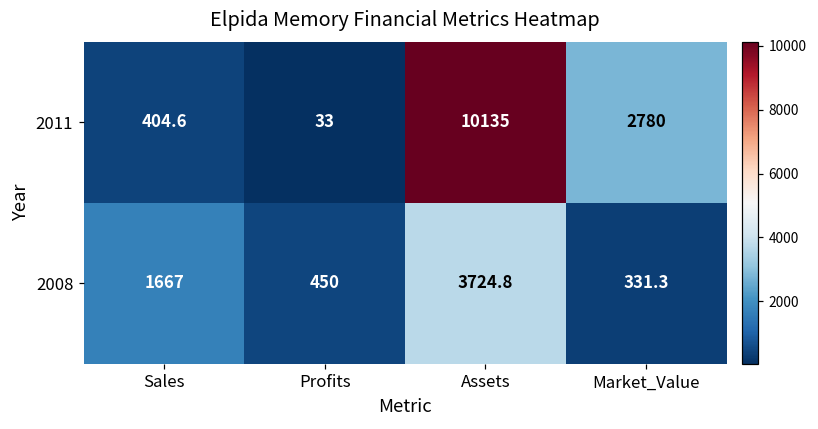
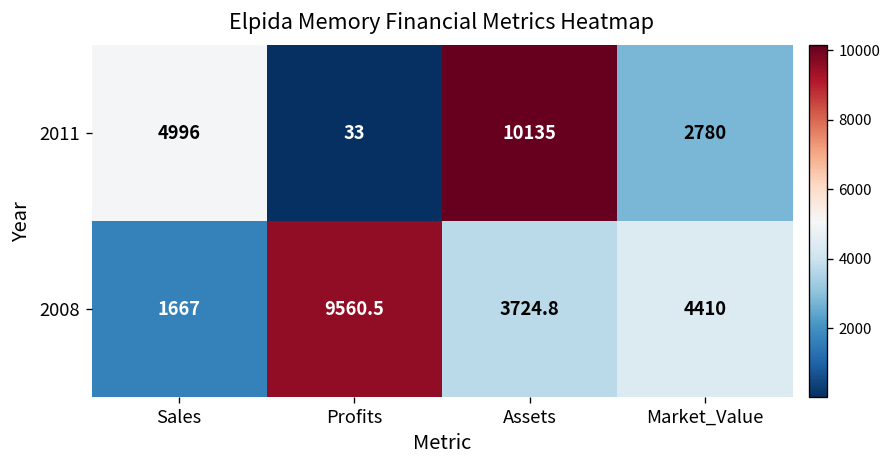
  {
    "2011": {
-     "Sales": 404.6,
+     "Sales": 4996,
      "Profits": 33,
      "Assets": 10135,
      "Market_Value": 2780
    },
    "2008": {
      "Sales": 1667,
-     "Profits": 450,
+     "Profits": 9560.5,
      "Assets": 3724.8,
-     "Market_Value": 331.3
+     "Market_Value": 4410
    }
  }
